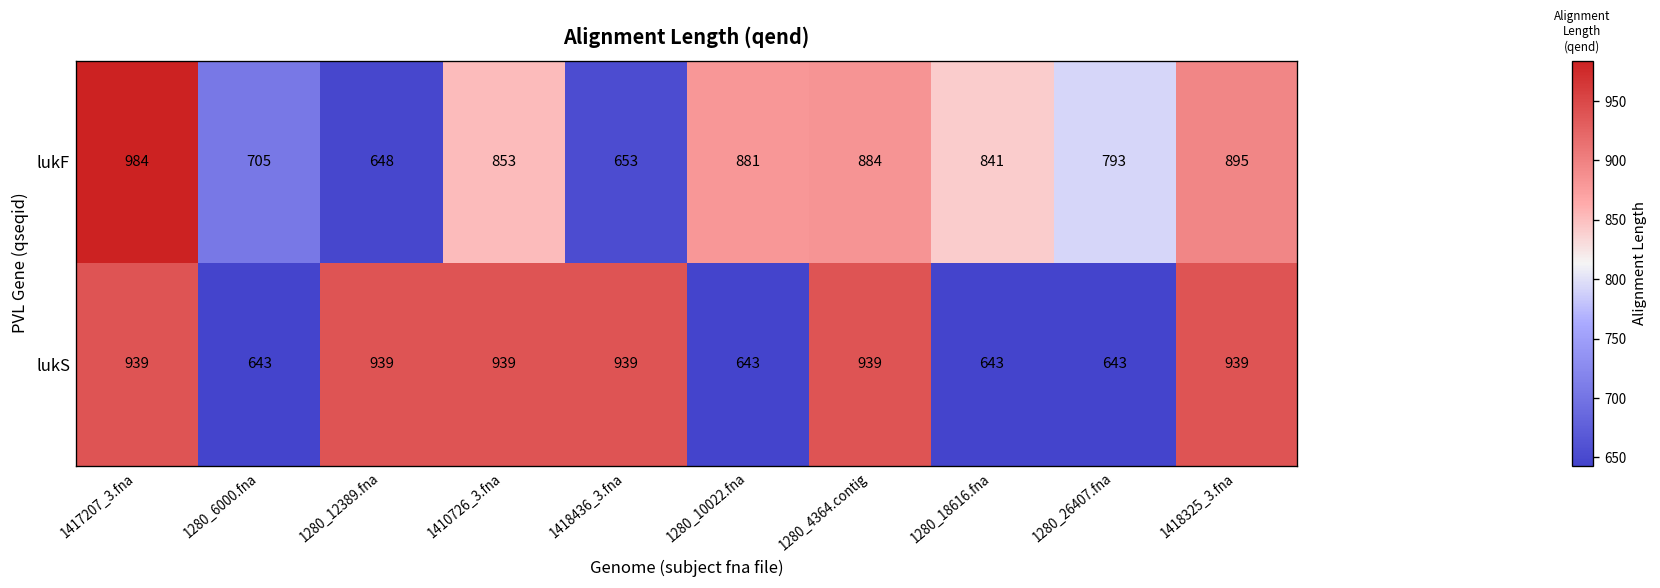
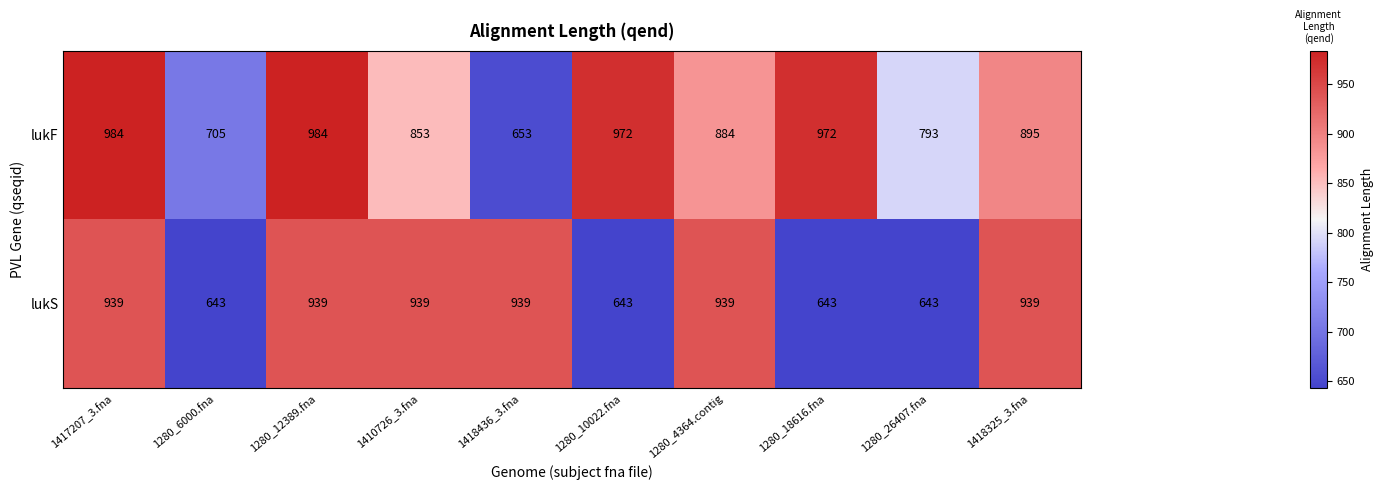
  {
    "lukF": {
      "1417207_3.fna": 984,
      "1280_6000.fna": 705,
-     "1280_12389.fna": 648,
+     "1280_12389.fna": 984,
      "1410726_3.fna": 853,
      "1418436_3.fna": 653,
-     "1280_10022.fna": 881,
+     "1280_10022.fna": 972,
      "1280_4364.contig": 884,
-     "1280_18616.fna": 841,
+     "1280_18616.fna": 972,
      "1280_26407.fna": 793,
      "1418325_3.fna": 895
    },
    "lukS": {
      "1417207_3.fna": 939,
      "1280_6000.fna": 643,
      "1280_12389.fna": 939,
      "1410726_3.fna": 939,
      "1418436_3.fna": 939,
      "1280_10022.fna": 643,
      "1280_4364.contig": 939,
      "1280_18616.fna": 643,
      "1280_26407.fna": 643,
      "1418325_3.fna": 939
    }
  }
